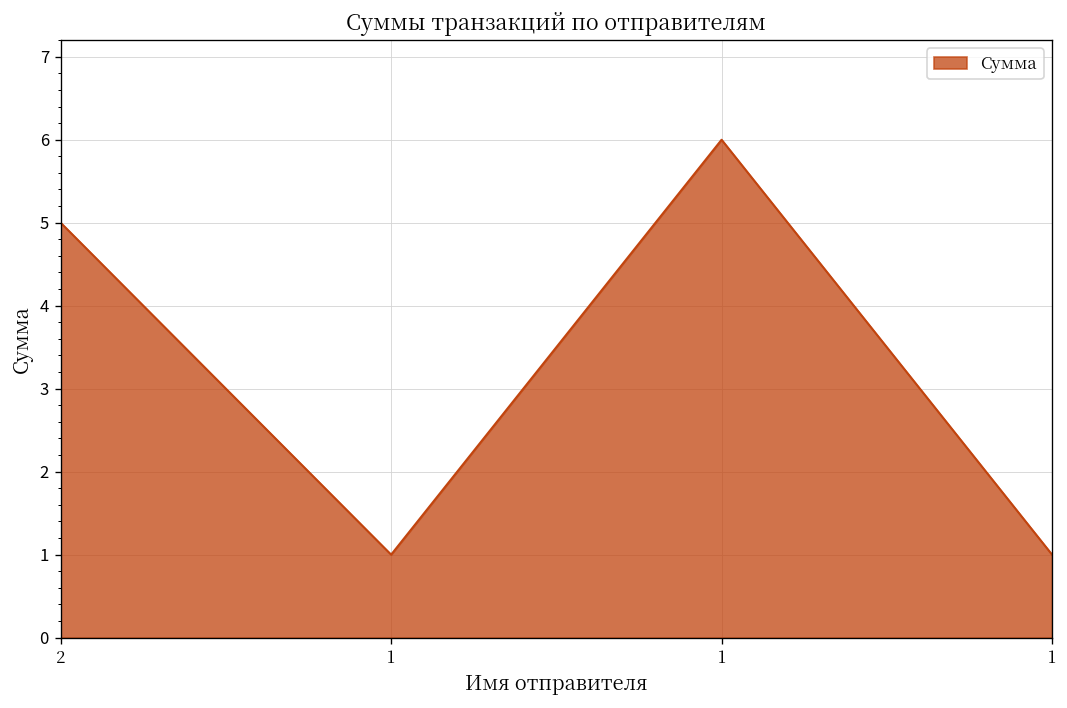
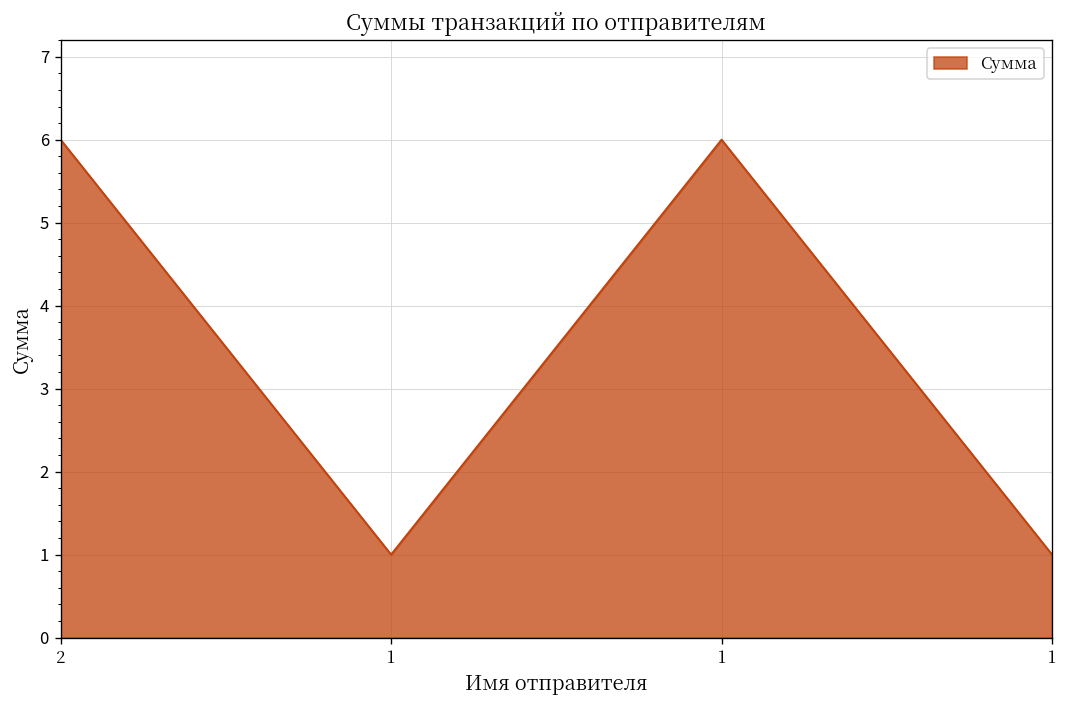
  {
-   "2": 5
+   "2": 6
  }
